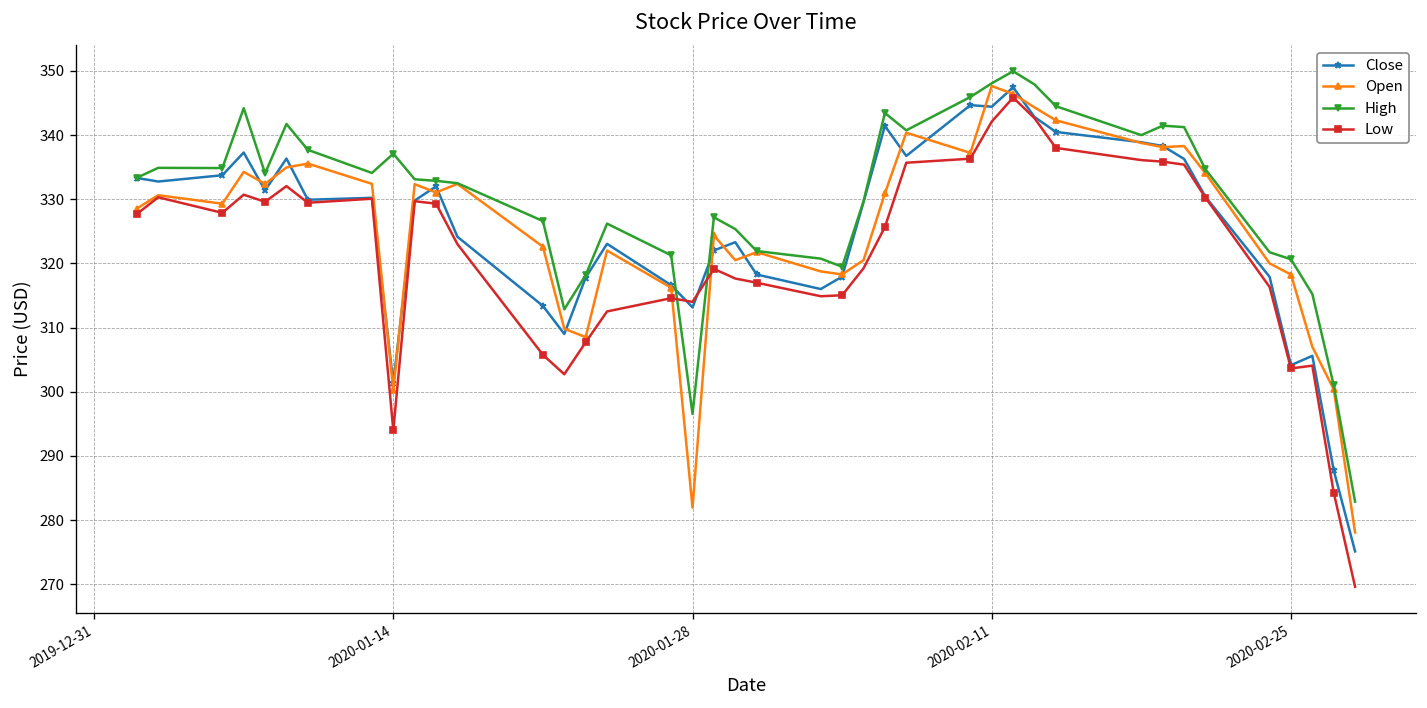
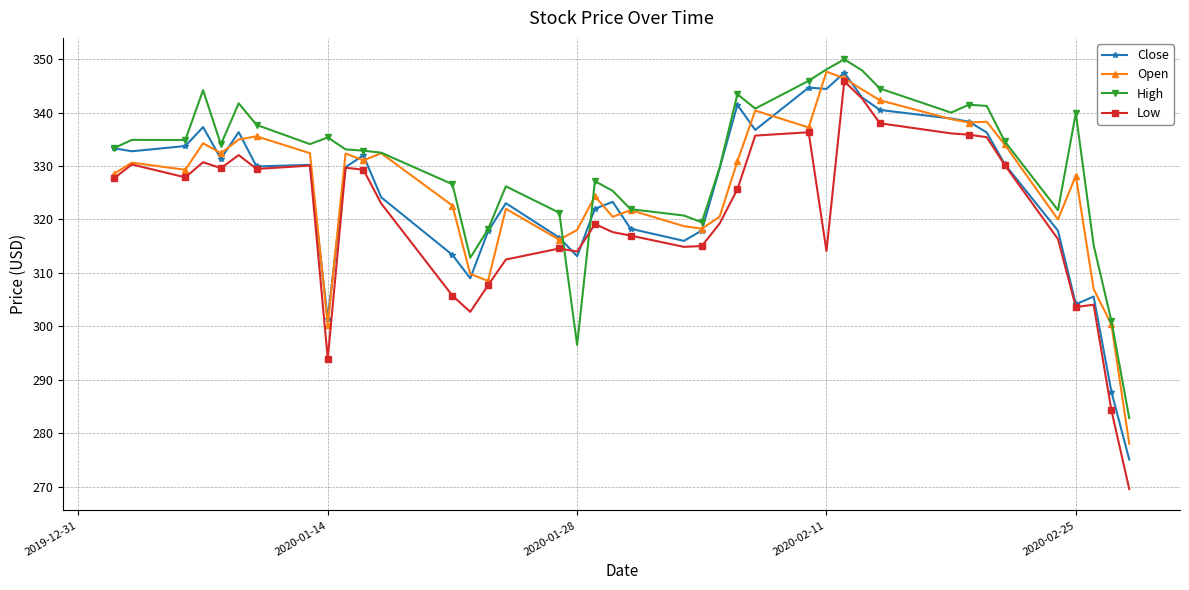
  {
    "Close": {
      "2020-01-14": 301,
      "2020-01-28": 313,
      "2020-02-11": 344,
      "2020-02-25": 304
    },
    "Open": {
      "2020-01-14": 300,
-     "2020-01-28": 282,
-     "2020-02-25": 318
+     "2020-01-28": 318,
+     "2020-02-25": 328
    },
    "High": {
-     "2020-01-14": 337,
+     "2020-01-14": 335,
      "2020-01-28": 297,
-     "2020-02-25": 321
+     "2020-02-25": 340
    },
    "Low": {
      "2020-01-14": 294,
      "2020-01-28": 314,
-     "2020-02-11": 342,
+     "2020-02-11": 314,
      "2020-02-25": 304
    }
  }
